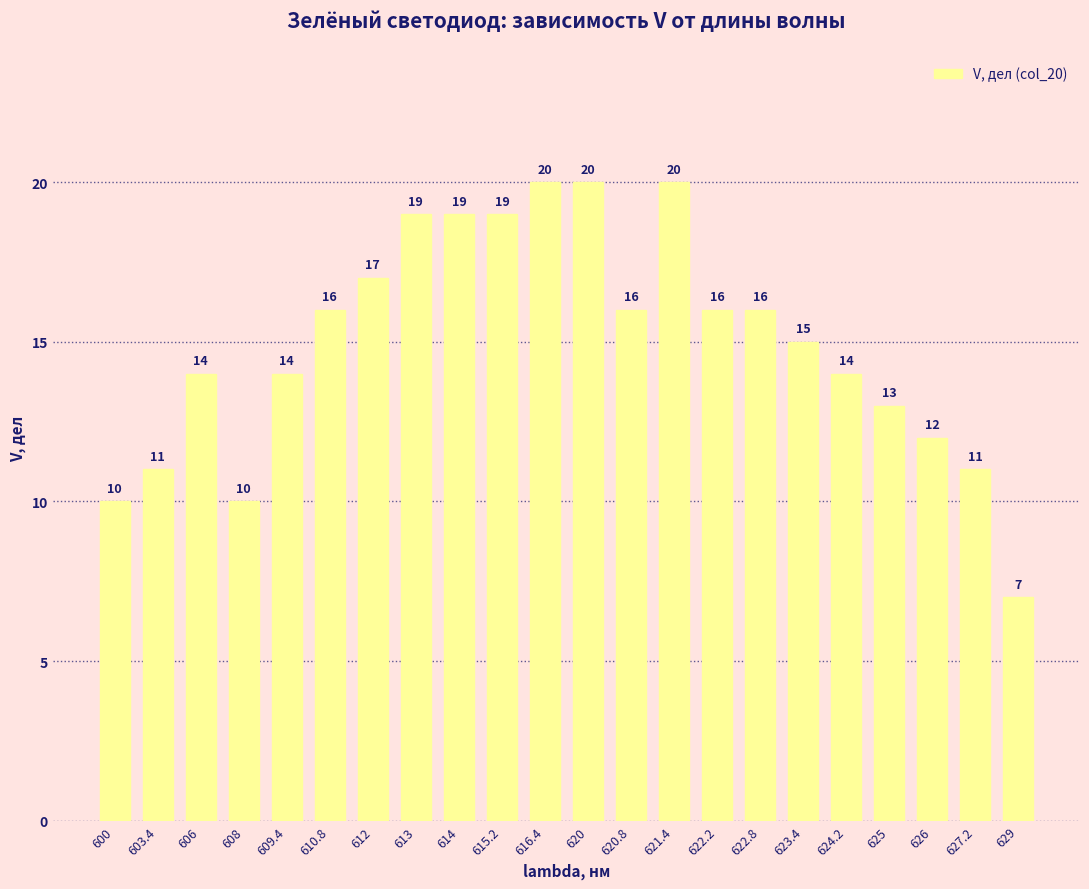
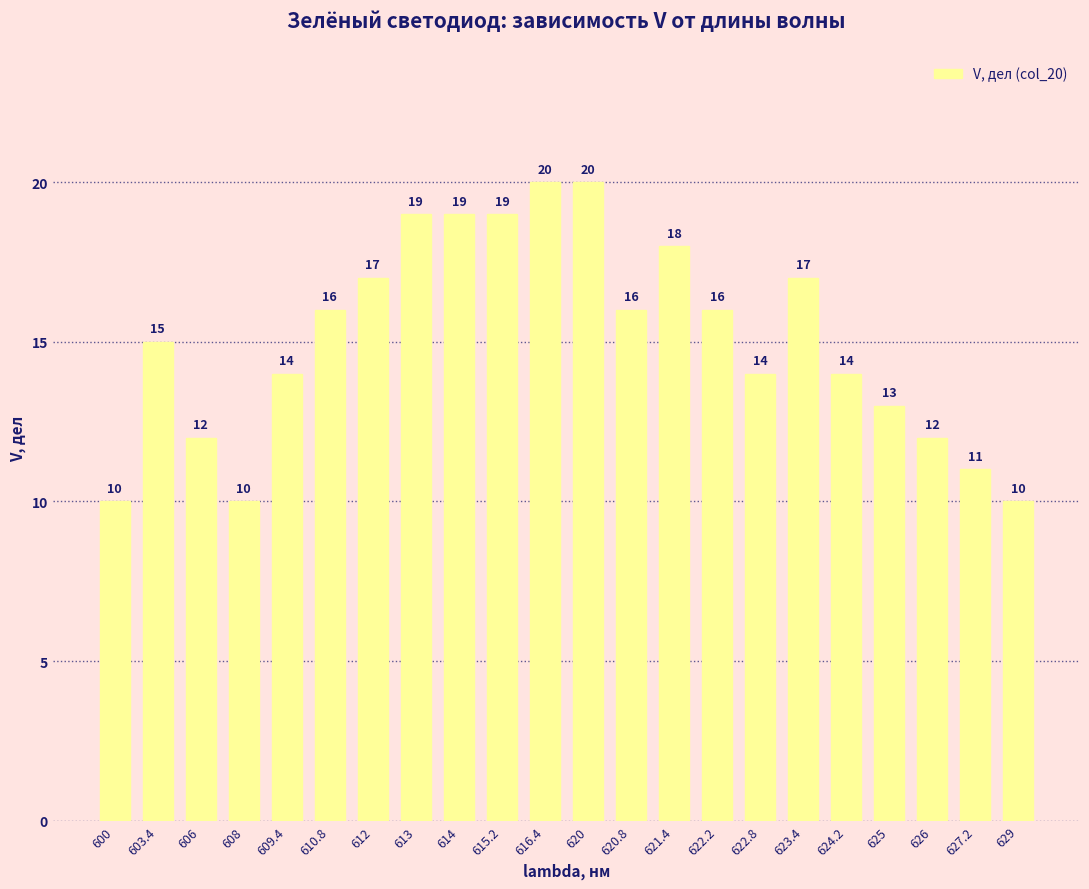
  {
    "600": 10,
-   "603.4": 11,
-   "606": 14,
+   "603.4": 15,
+   "606": 12,
    "608": 10,
    "609.4": 14,
    "610.8": 16,
    "612": 17,
    "613": 19,
    "614": 19,
    "615.2": 19,
    "616.4": 20,
    "620": 20,
    "620.8": 16,
-   "621.4": 20,
+   "621.4": 18,
    "622.2": 16,
-   "622.8": 16,
-   "623.4": 15,
+   "622.8": 14,
+   "623.4": 17,
    "624.2": 14,
    "625": 13,
    "626": 12,
    "627.2": 11,
-   "629": 7
+   "629": 10
  }
